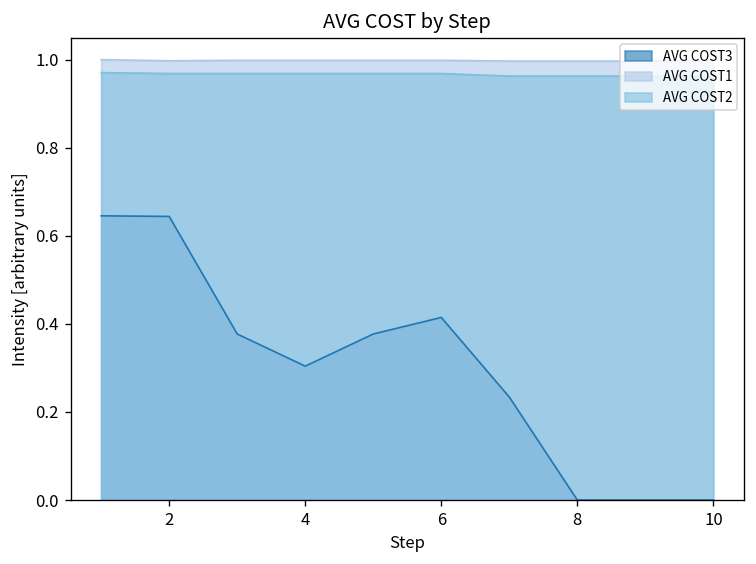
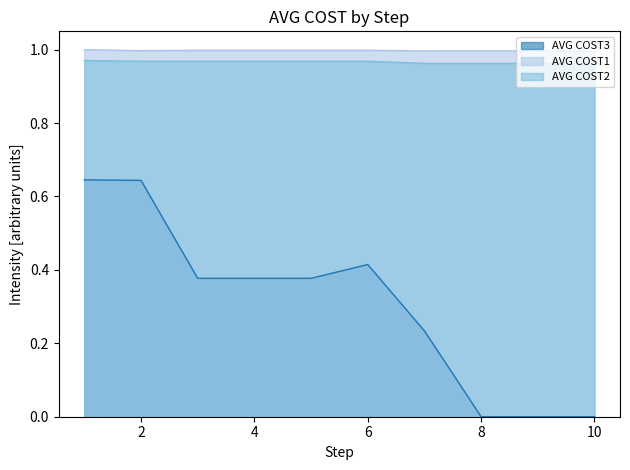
  {
    "AVG COST3": {
      "2": 0.64,
-     "4": 0.30,
+     "4": 0.38,
      "6": 0.41,
      "8": 0.00,
      "10": 0.00
    }
  }
